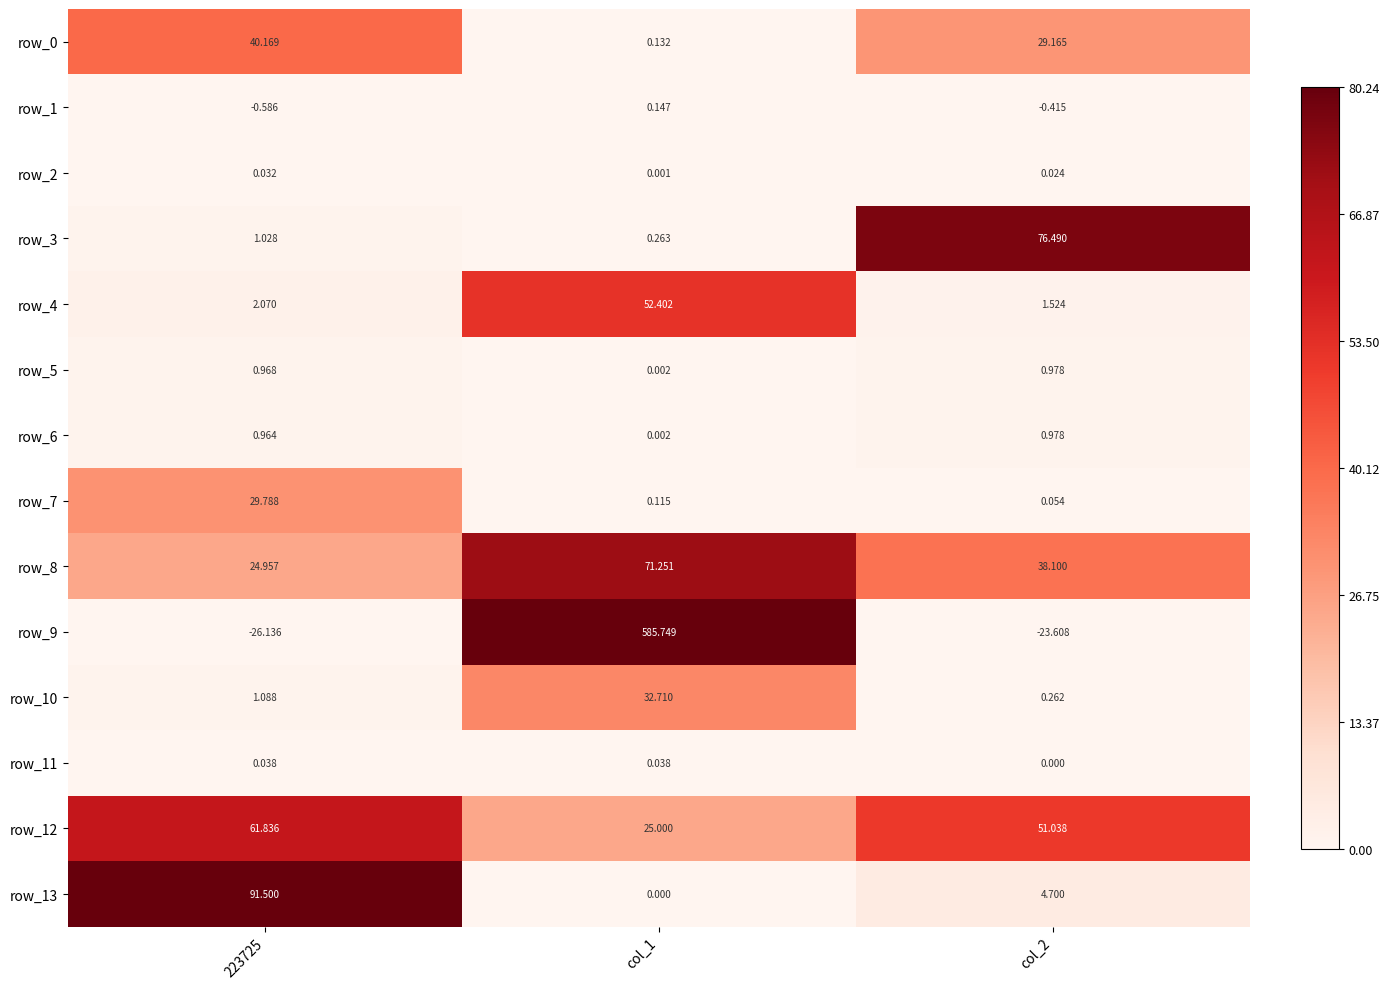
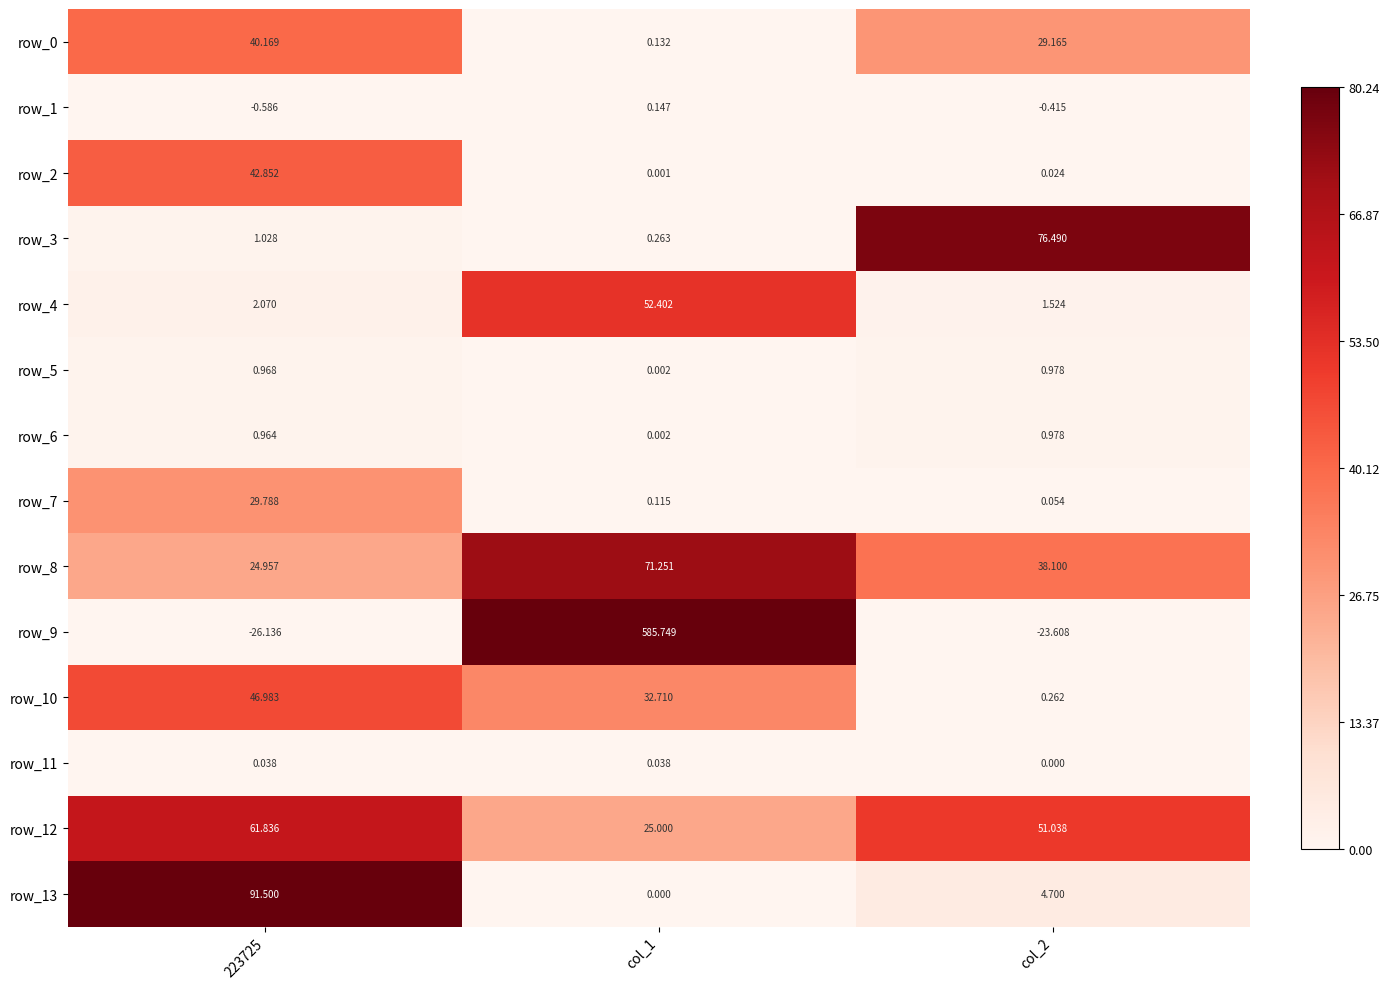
  {
    "row_0": {
      "223725": 40.169,
      "col_1": 0.132,
      "col_2": 29.165
    },
    "row_1": {
      "223725": -0.586,
      "col_1": 0.147,
      "col_2": -0.415
    },
    "row_2": {
-     "223725": 0.032,
+     "223725": 42.852,
      "col_1": 0.001,
      "col_2": 0.024
    },
    "row_3": {
      "223725": 1.028,
      "col_1": 0.263,
      "col_2": 76.490
    },
    "row_4": {
      "223725": 2.070,
      "col_1": 52.402,
      "col_2": 1.524
    },
    "row_5": {
      "223725": 0.968,
      "col_1": 0.002,
      "col_2": 0.978
    },
    "row_6": {
      "223725": 0.964,
      "col_1": 0.002,
      "col_2": 0.978
    },
    "row_7": {
      "223725": 29.788,
      "col_1": 0.115,
      "col_2": 0.054
    },
    "row_8": {
      "223725": 24.957,
      "col_1": 71.251,
      "col_2": 38.100
    },
    "row_9": {
      "223725": -26.136,
      "col_1": 585.749,
      "col_2": -23.608
    },
    "row_10": {
-     "223725": 1.088,
+     "223725": 46.983,
      "col_1": 32.710,
      "col_2": 0.262
    },
    "row_11": {
      "223725": 0.038,
      "col_1": 0.038,
      "col_2": 0.000
    },
    "row_12": {
      "223725": 61.836,
      "col_1": 25.000,
      "col_2": 51.038
    },
    "row_13": {
      "223725": 91.500,
      "col_1": 0.000,
      "col_2": 4.700
    }
  }
